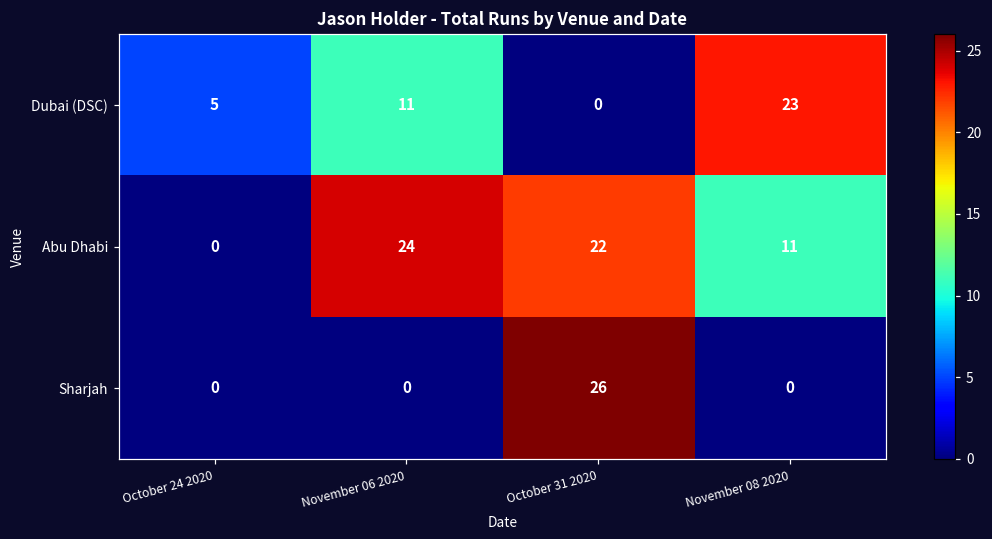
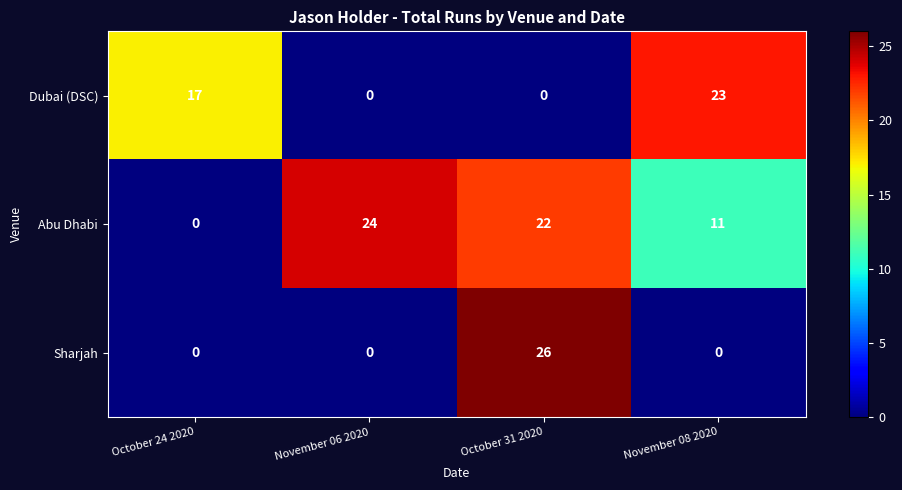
  {
    "Dubai (DSC)": {
-     "October 24 2020": 5,
-     "November 06 2020": 11,
+     "October 24 2020": 17,
+     "November 06 2020": 0,
      "October 31 2020": 0,
      "November 08 2020": 23
    },
    "Abu Dhabi": {
      "October 24 2020": 0,
      "November 06 2020": 24,
      "October 31 2020": 22,
      "November 08 2020": 11
    },
    "Sharjah": {
      "October 24 2020": 0,
      "November 06 2020": 0,
      "October 31 2020": 26,
      "November 08 2020": 0
    }
  }
